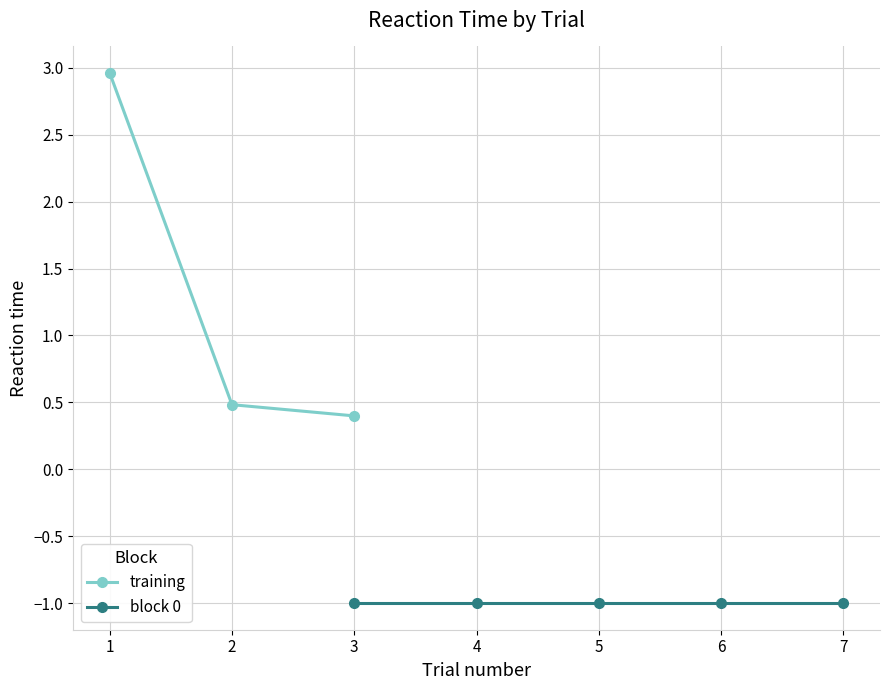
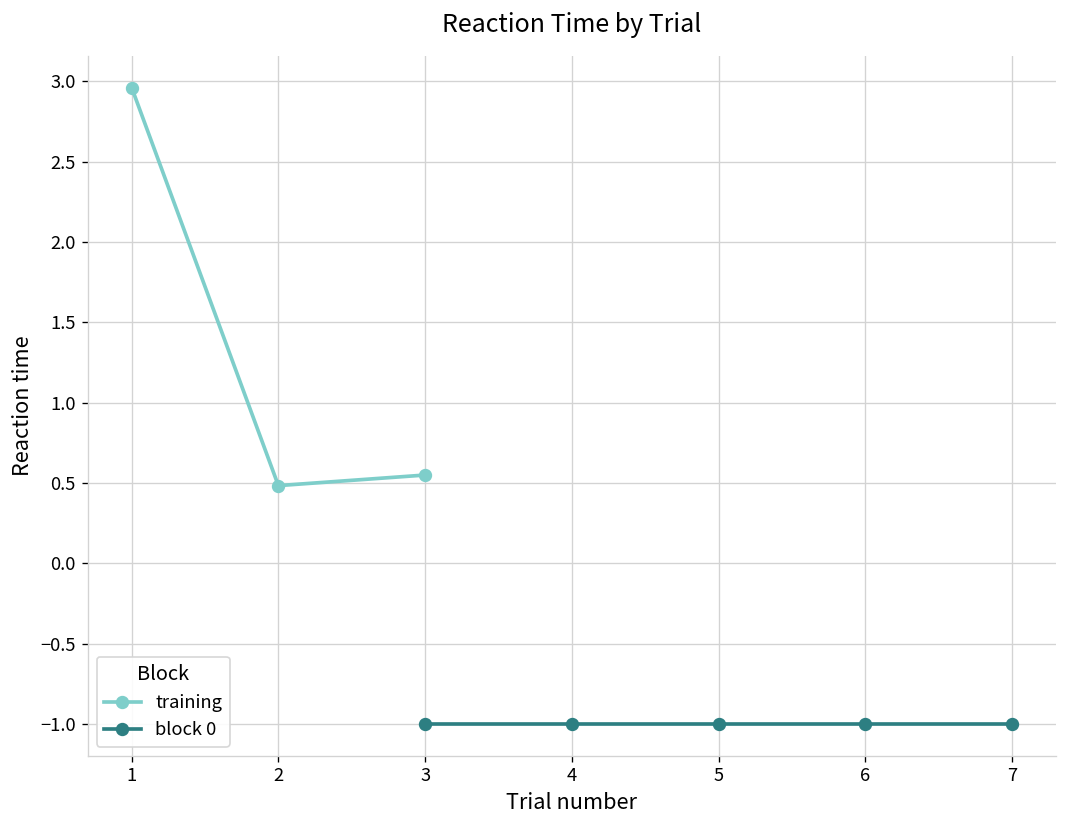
  {
    "training": {
      "1": 2.96,
      "2": 0.48,
-     "3": 0.40
+     "3": 0.55
    },
    "block 0": {
      "3": -1.00,
      "4": -1.00,
      "5": -1.00,
      "6": -1.00,
      "7": -1.00
    }
  }
